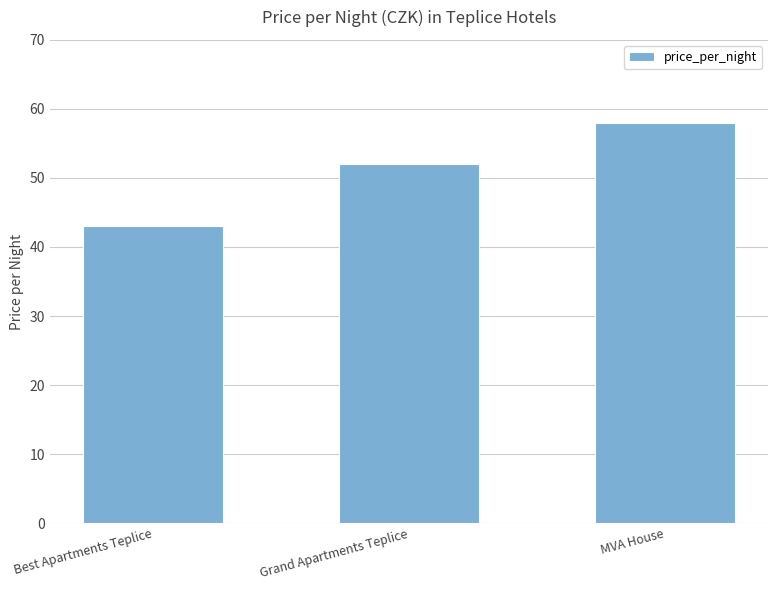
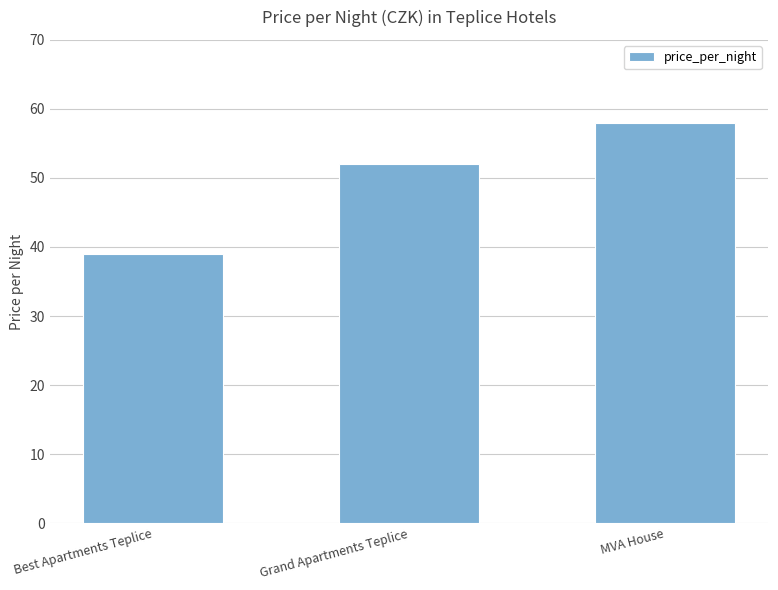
  {
-   "Best Apartments Teplice": 43,
+   "Best Apartments Teplice": 39,
    "Grand Apartments Teplice": 52,
    "MVA House": 58
  }
